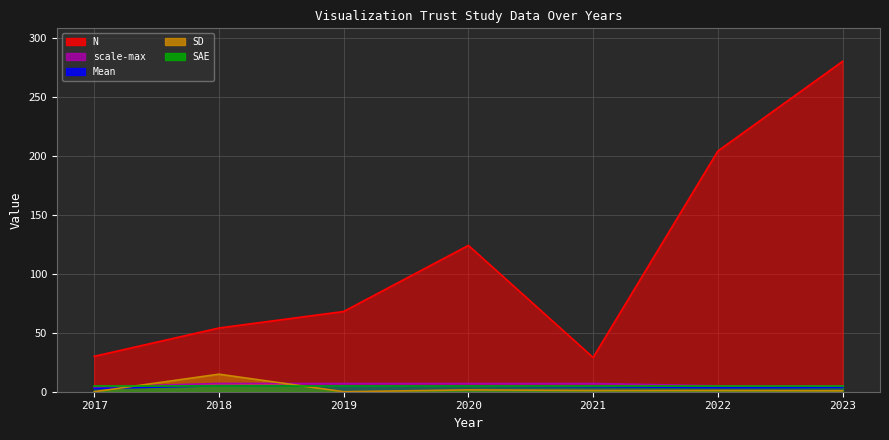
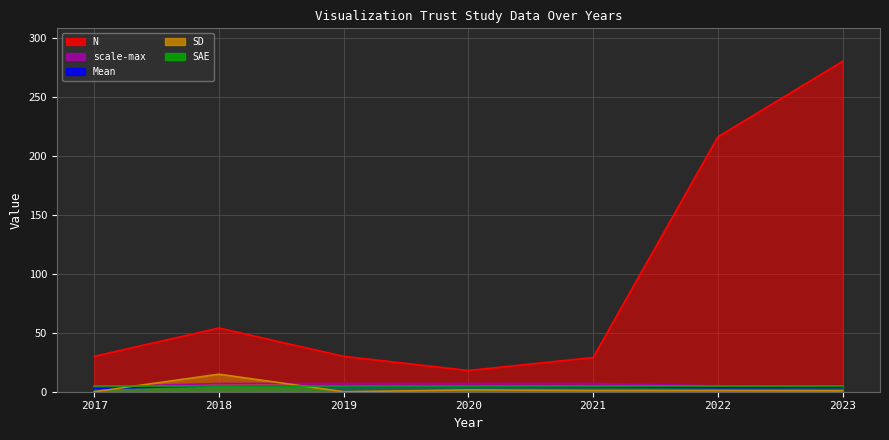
  {
    "N": {
      "2017": 30,
      "2018": 54,
-     "2019": 68,
-     "2020": 124,
+     "2019": 30,
+     "2020": 18,
      "2021": 29,
-     "2022": 204,
+     "2022": 216,
      "2023": 280
    },
    "SD": {
      "2017": 0,
      "2018": 15,
      "2019": 0,
      "2020": 2,
      "2021": 1,
      "2022": 1,
      "2023": 1
    }
  }
